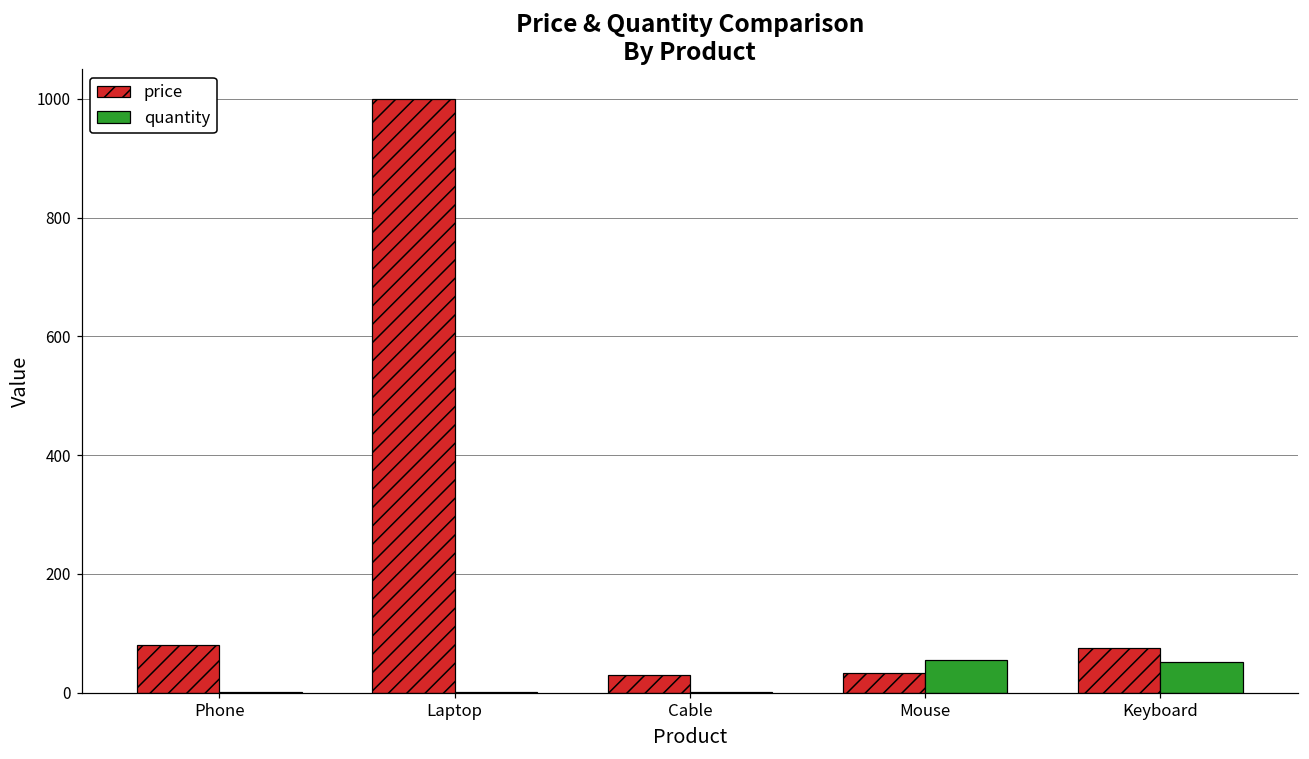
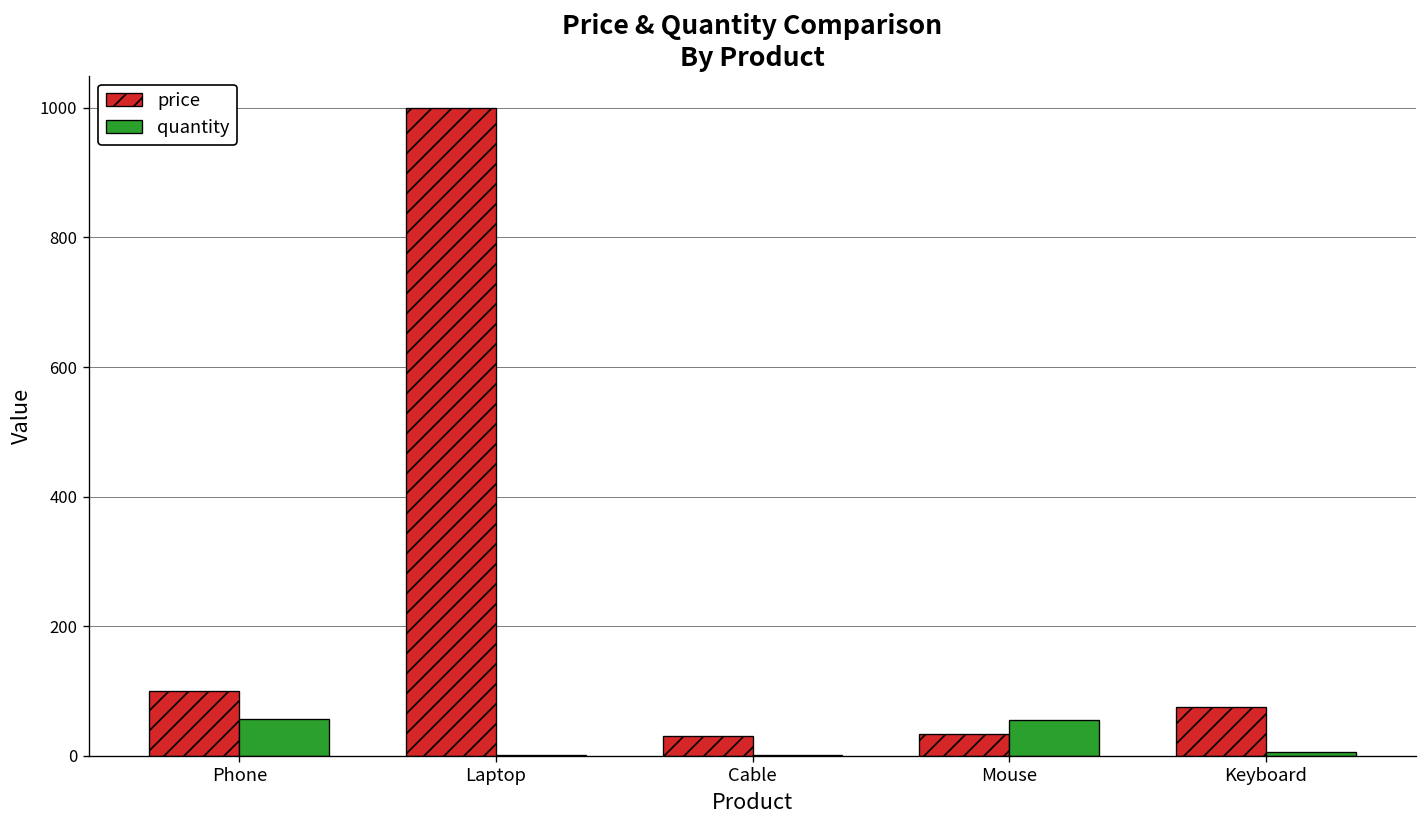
  {
    "price": {
-     "Phone": 80,
+     "Phone": 100,
      "Laptop": 1000,
      "Cable": 30,
      "Mouse": 30,
      "Keyboard": 80
    },
    "quantity": {
-     "Phone": 0,
+     "Phone": 60,
      "Mouse": 60,
-     "Keyboard": 50
+     "Keyboard": 10
    }
  }
